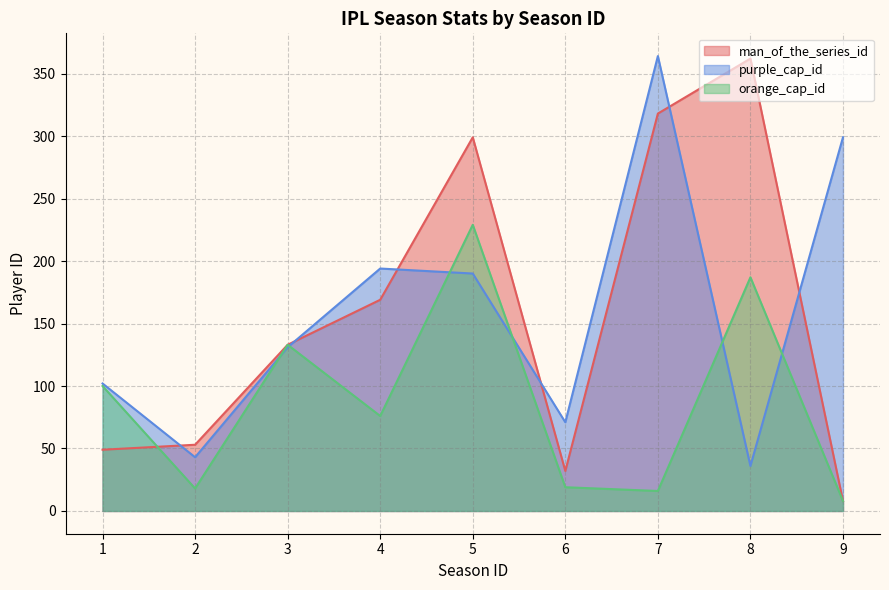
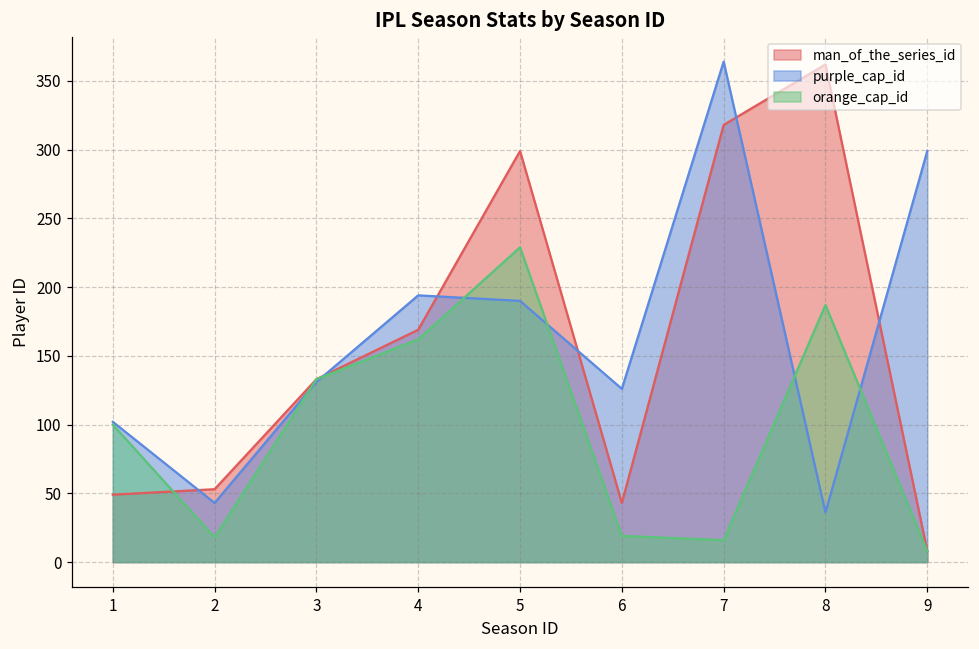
  {
    "man_of_the_series_id": {
      "1": 49,
      "2": 53,
      "4": 169,
      "5": 299,
-     "6": 32,
+     "6": 43,
      "7": 318
    },
    "purple_cap_id": {
      "2": 43,
      "4": 194,
      "5": 190,
-     "6": 71,
+     "6": 126,
      "7": 364,
      "8": 36,
      "9": 299
    },
    "orange_cap_id": {
      "2": 18,
-     "4": 76,
+     "4": 162,
      "5": 229,
      "6": 19,
      "7": 16,
      "8": 187
    }
  }
